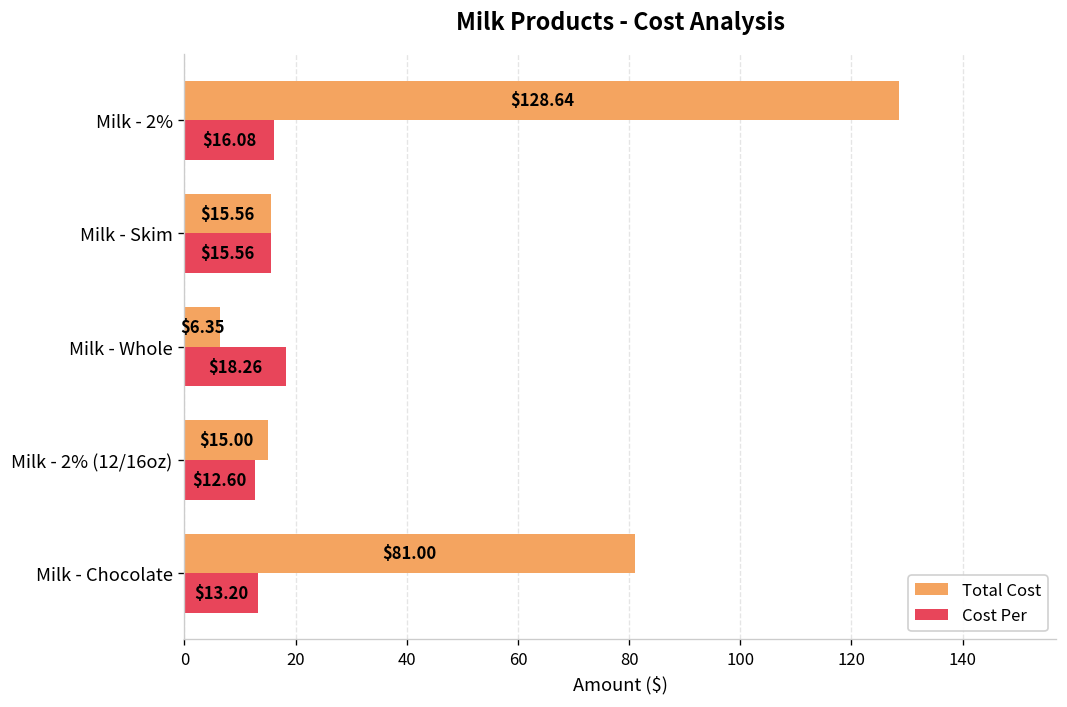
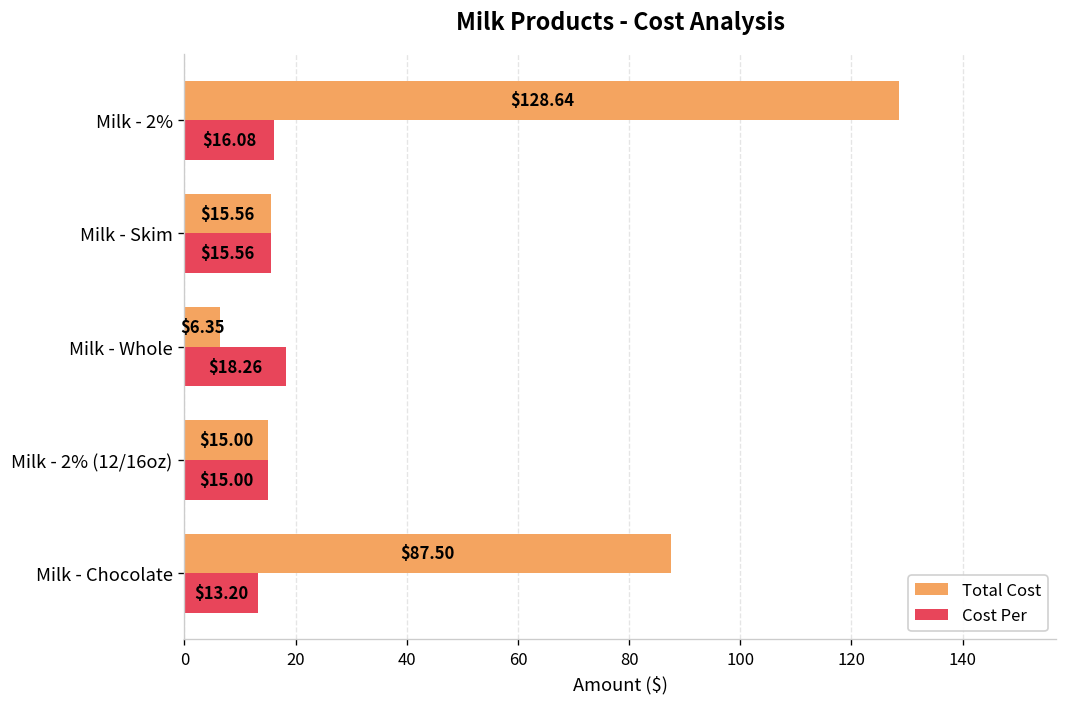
  {
    "Total Cost": {
      "Milk - 2%": "$128.64",
      "Milk - Skim": "$15.56",
      "Milk - Whole": "$6.35",
      "Milk - 2% (12/16oz)": "$15.00",
-     "Milk - Chocolate": "$81.00"
+     "Milk - Chocolate": "$87.50"
    },
    "Cost Per": {
      "Milk - 2%": "$16.08",
      "Milk - Skim": "$15.56",
      "Milk - Whole": "$18.26",
-     "Milk - 2% (12/16oz)": "$12.60",
+     "Milk - 2% (12/16oz)": "$15.00",
      "Milk - Chocolate": "$13.20"
    }
  }
